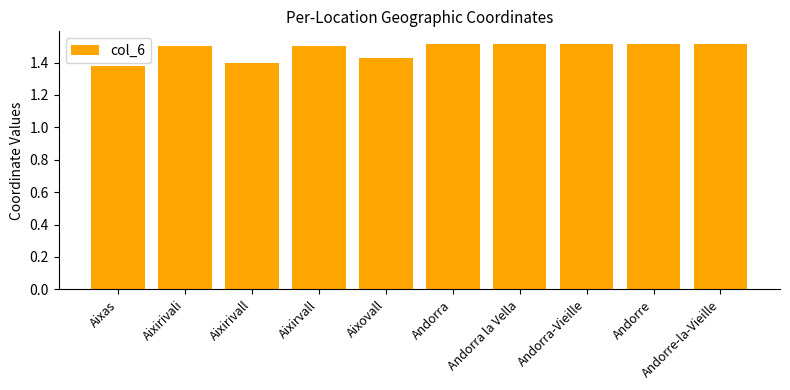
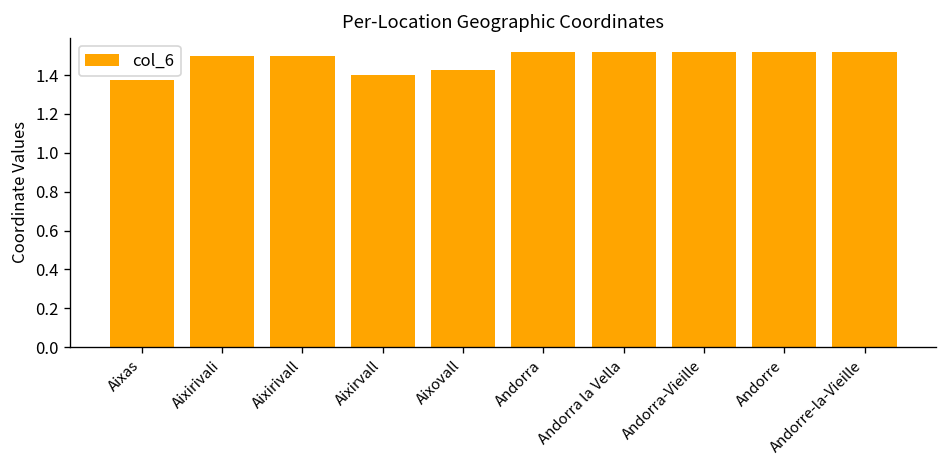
  {
    "Aixas": 1.38,
    "Aixirivali": 1.5,
-   "Aixirivall": 1.4,
-   "Aixirvall": 1.5,
+   "Aixirivall": 1.5,
+   "Aixirvall": 1.4,
    "Aixovall": 1.43,
    "Andorra": 1.52,
    "Andorra la Vella": 1.52,
    "Andorra-Vieille": 1.52,
    "Andorre": 1.52,
    "Andorre-la-Vieille": 1.52
  }
